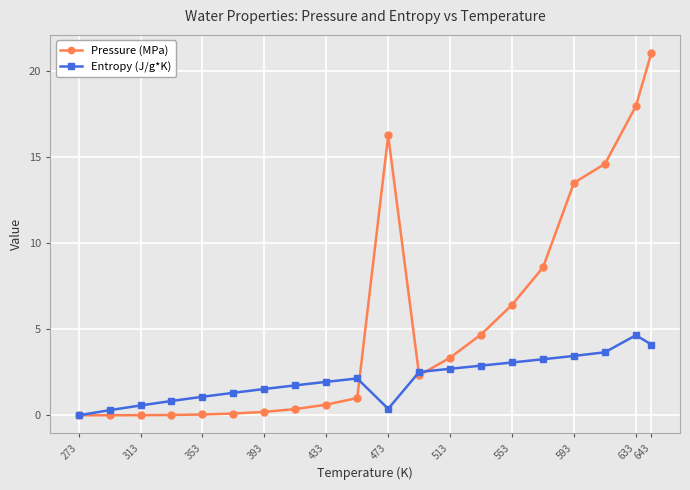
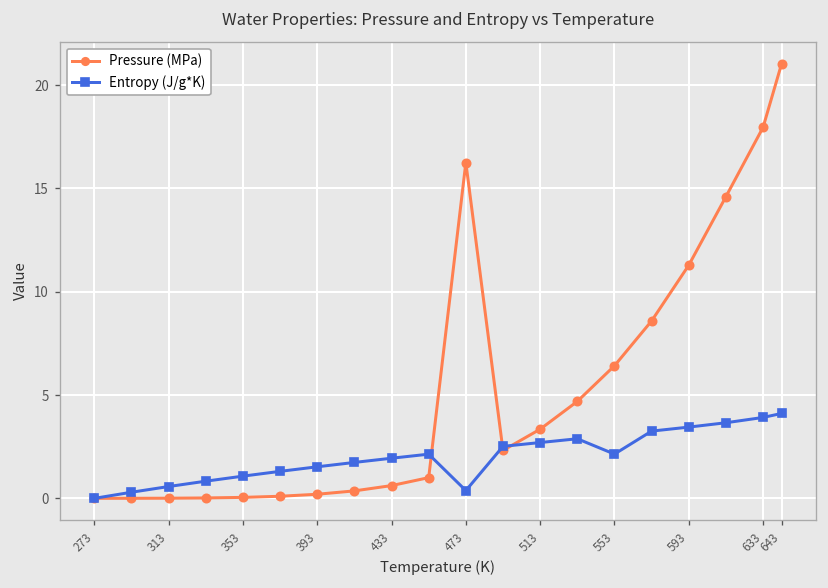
  {
    "Pressure (MPa)": {
      "313": 0.0,
      "353": 0.0,
      "393": 0.2,
      "433": 0.6,
      "473": 16.3,
      "513": 3.3,
      "553": 6.4,
-     "593": 13.5,
+     "593": 11.3,
      "633": 18.0,
      "643": 21.0
    },
    "Entropy (J/g*K)": {
      "313": 0.6,
      "353": 1.1,
      "393": 1.5,
      "433": 1.9,
      "473": 0.4,
      "513": 2.7,
-     "553": 3.1,
+     "553": 2.1,
      "593": 3.4,
-     "633": 4.7,
+     "633": 3.9,
      "643": 4.1
    }
  }
